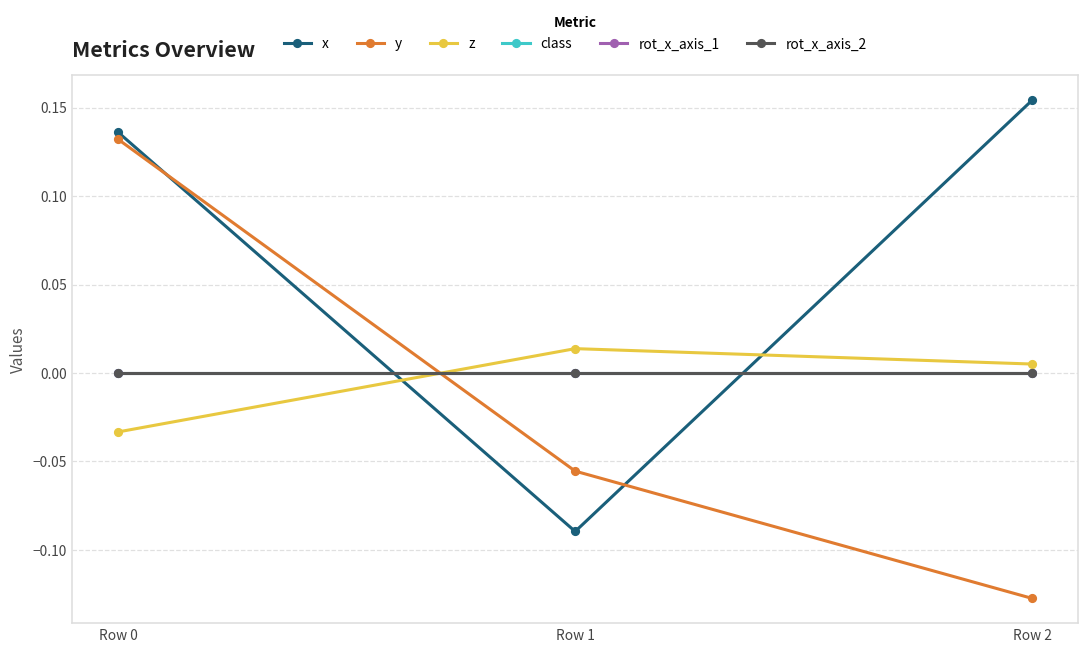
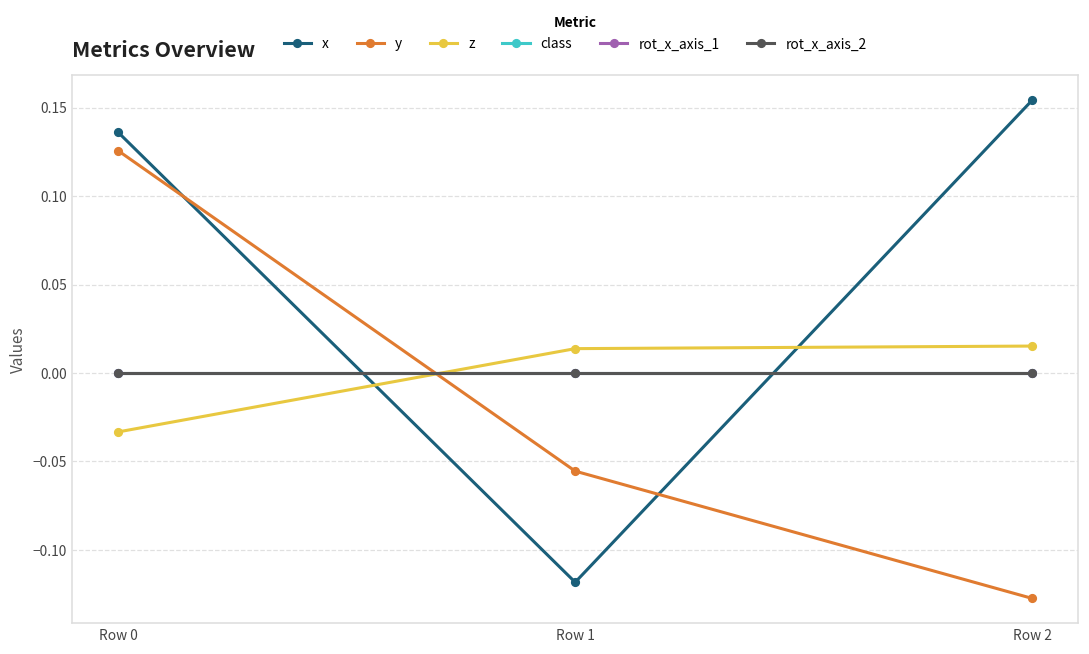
  {
    "x": {
      "Row 0": 0.136,
-     "Row 1": -0.090,
+     "Row 1": -0.118,
      "Row 2": 0.154
    },
    "y": {
-     "Row 0": 0.132,
+     "Row 0": 0.126,
      "Row 1": -0.055,
      "Row 2": -0.127
    },
    "z": {
      "Row 0": -0.033,
      "Row 1": 0.014,
-     "Row 2": 0.005
+     "Row 2": 0.015
    },
    "rot_x_axis_2": {
      "Row 0": 0.000,
      "Row 1": 0.000,
      "Row 2": 0.000
    }
  }
